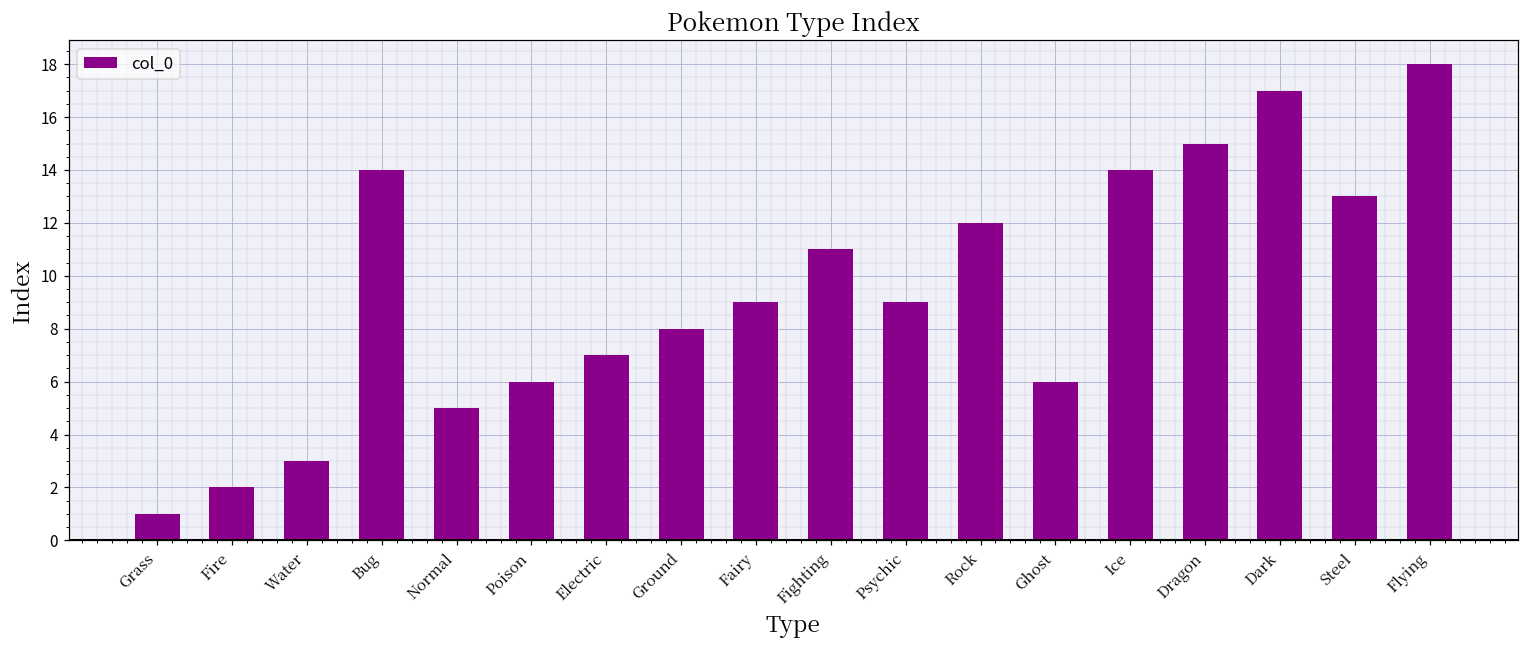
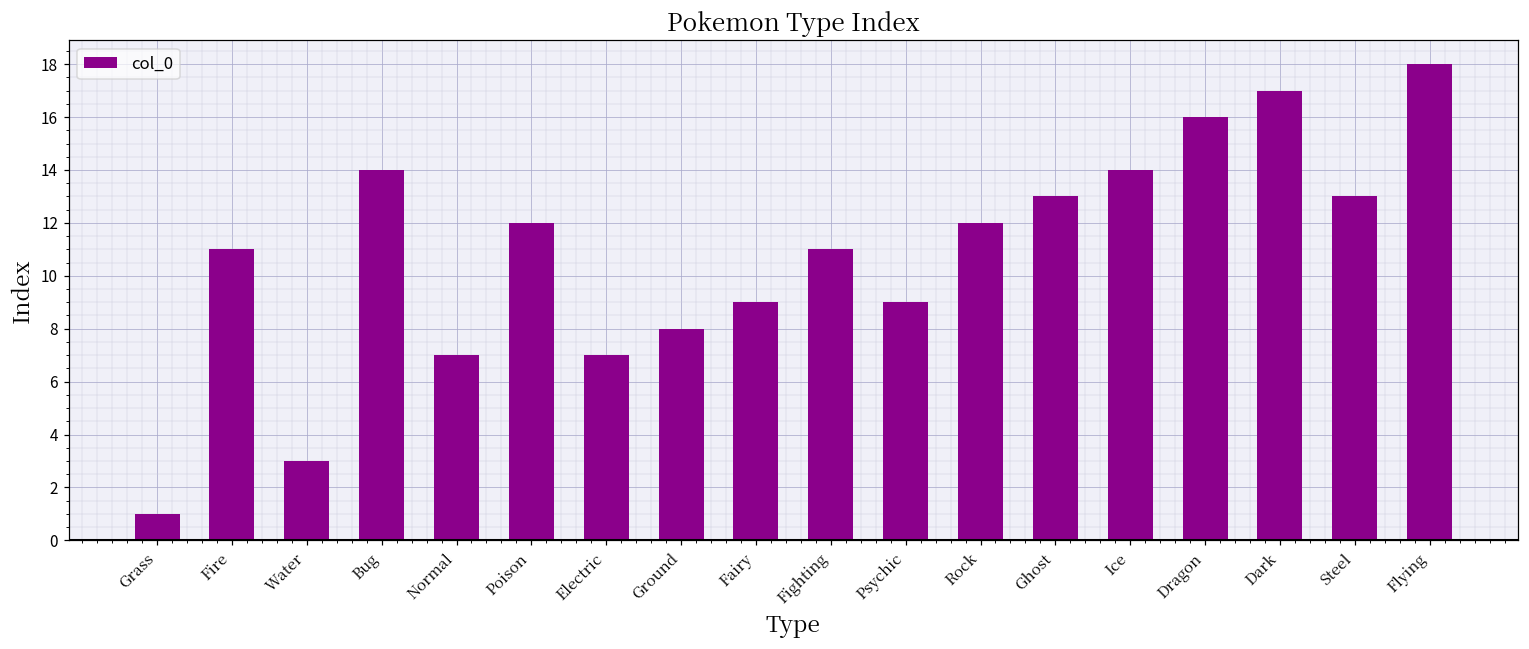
  {
    "Grass": 1,
-   "Fire": 2,
+   "Fire": 11,
    "Water": 3,
    "Bug": 14,
-   "Normal": 5,
-   "Poison": 6,
+   "Normal": 7,
+   "Poison": 12,
    "Electric": 7,
    "Ground": 8,
    "Fairy": 9,
    "Fighting": 11,
    "Psychic": 9,
    "Rock": 12,
-   "Ghost": 6,
+   "Ghost": 13,
    "Ice": 14,
-   "Dragon": 15,
+   "Dragon": 16,
    "Dark": 17,
    "Steel": 13,
    "Flying": 18
  }
